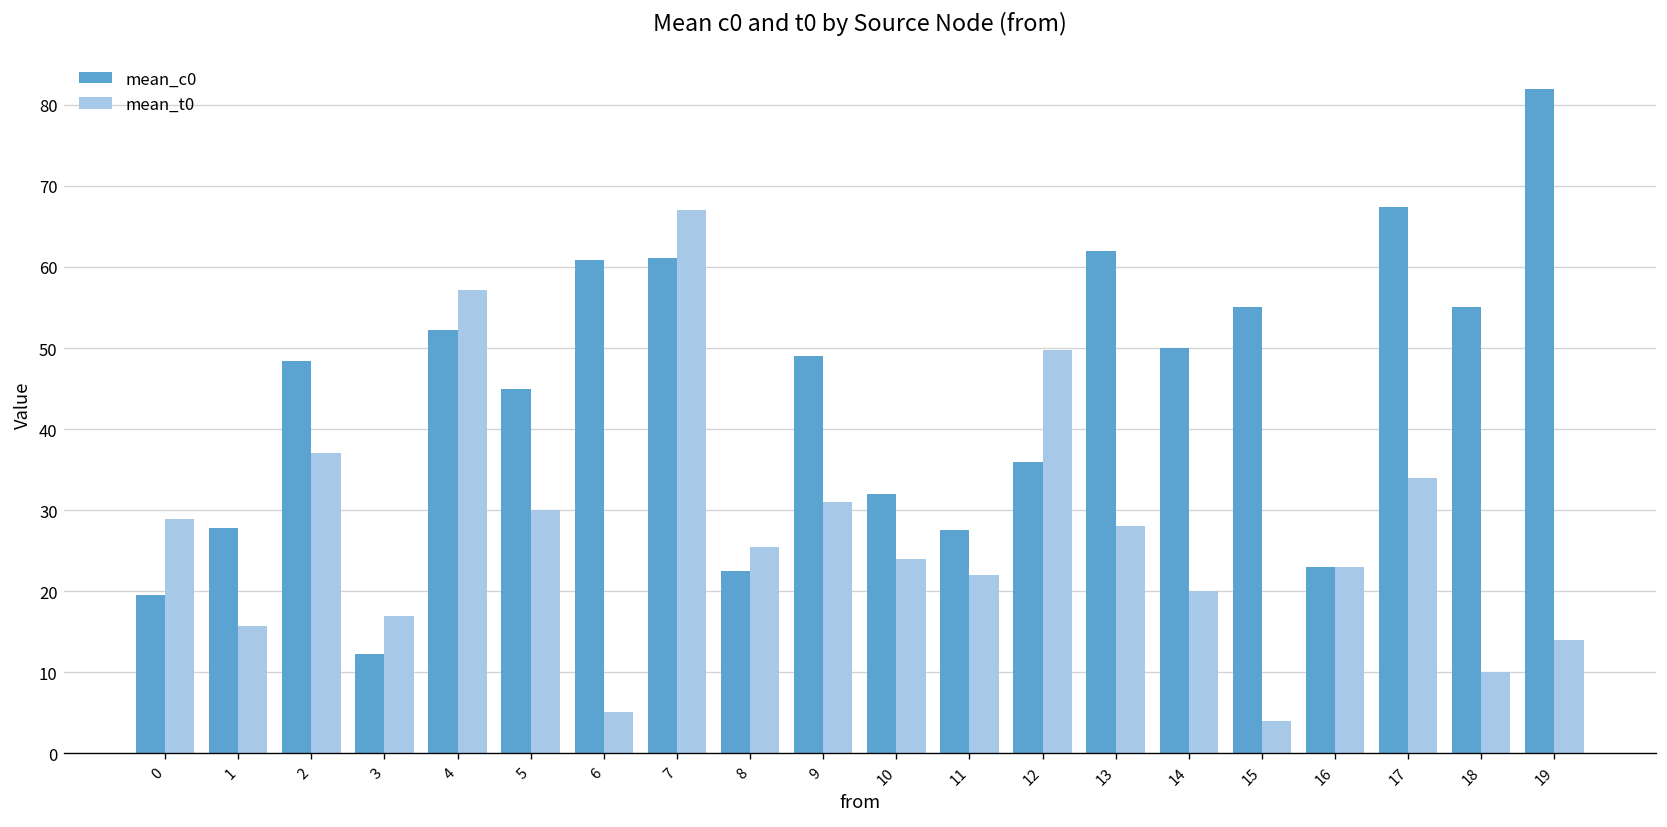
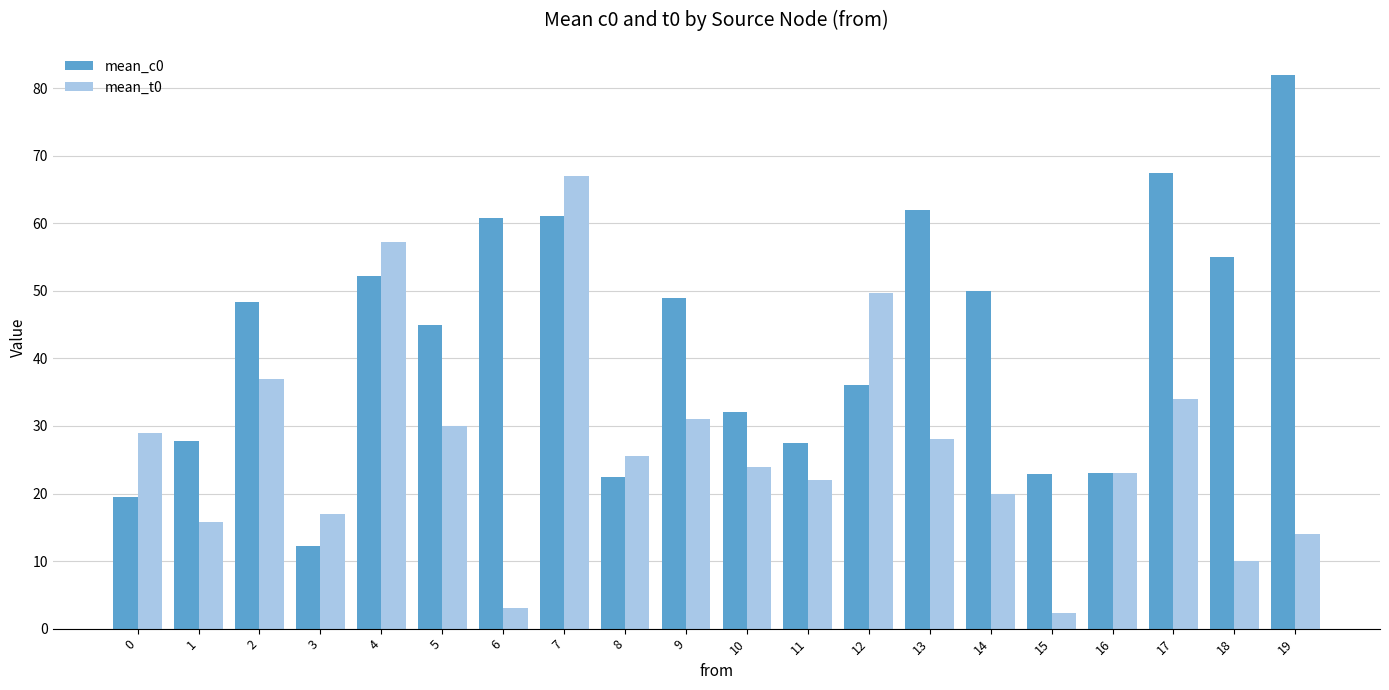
  {
    "mean_c0": {
      "0": 20,
      "1": 28,
      "2": 48,
      "3": 12,
      "4": 52,
      "5": 45,
      "6": 61,
      "7": 61,
      "8": 23,
      "9": 49,
      "10": 32,
      "11": 28,
      "12": 36,
      "13": 62,
      "14": 50,
-     "15": 55,
+     "15": 23,
      "16": 23,
      "17": 67,
      "18": 55,
      "19": 82
    },
    "mean_t0": {
      "0": 29,
      "1": 16,
      "2": 37,
      "3": 17,
      "4": 57,
      "5": 30,
-     "6": 5,
+     "6": 3,
      "7": 67,
      "8": 26,
      "9": 31,
      "10": 24,
      "11": 22,
      "12": 50,
      "13": 28,
      "14": 20,
-     "15": 4,
+     "15": 2,
      "16": 23,
      "17": 34,
      "18": 10,
      "19": 14
    }
  }
